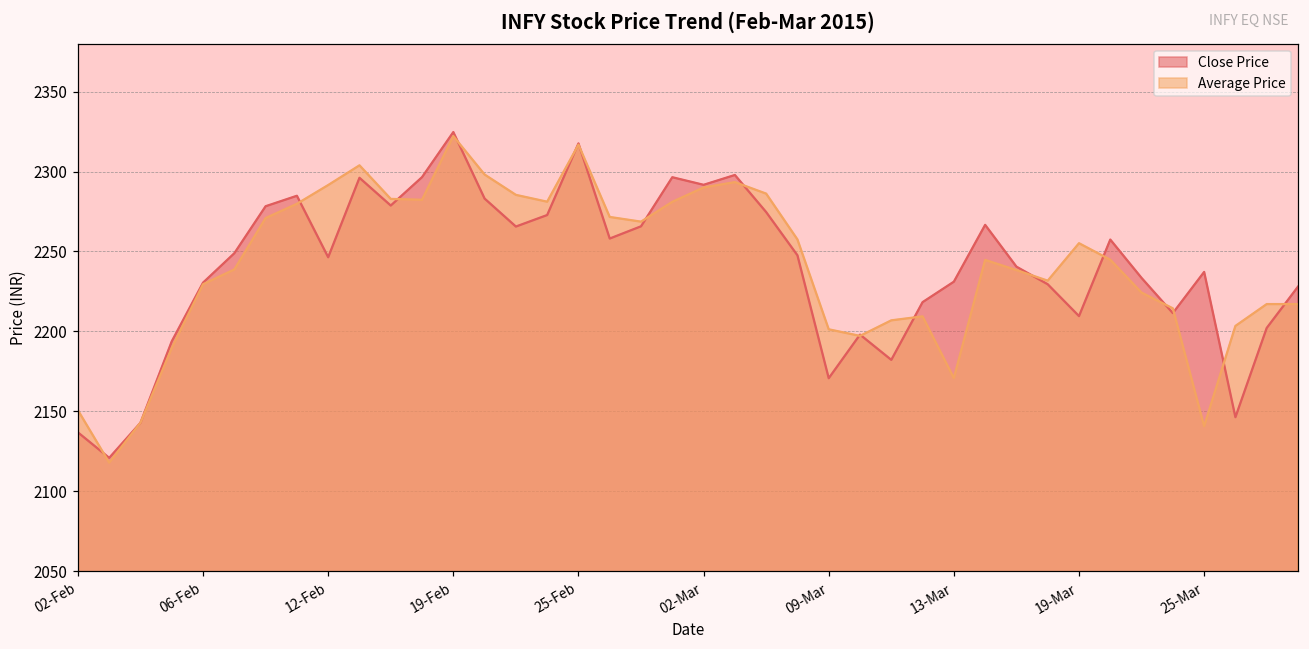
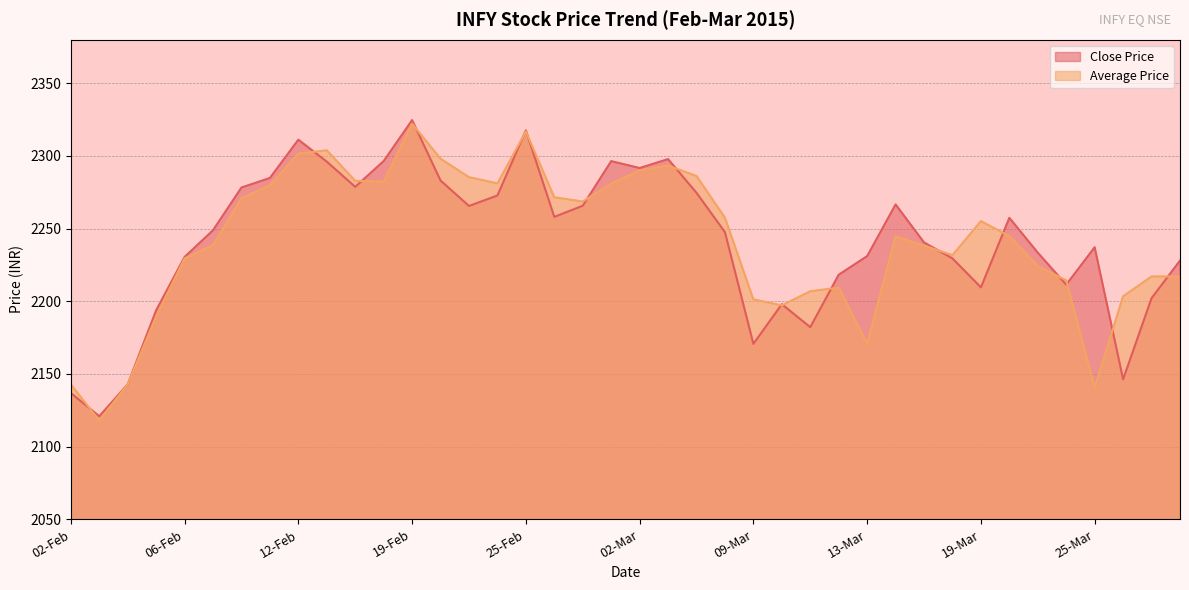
  {
    "Close Price": {
      "02-Feb": 2137,
-     "12-Feb": 2246,
+     "12-Feb": 2311,
      "19-Feb": 2325,
      "09-Mar": 2171,
      "13-Mar": 2231,
      "19-Mar": 2210,
      "25-Mar": 2237
    },
    "Average Price": {
-     "02-Feb": 2151,
-     "12-Feb": 2292,
+     "02-Feb": 2143,
+     "12-Feb": 2302,
      "19-Feb": 2322,
      "09-Mar": 2201,
      "13-Mar": 2171,
      "19-Mar": 2255,
      "25-Mar": 2141
    }
  }
